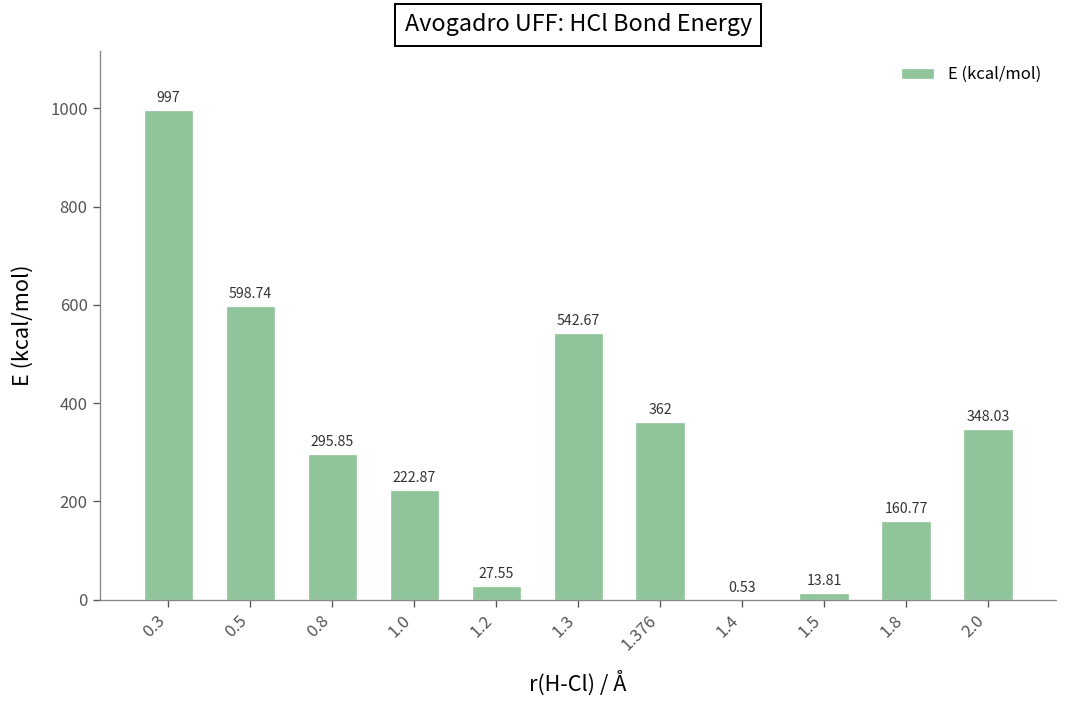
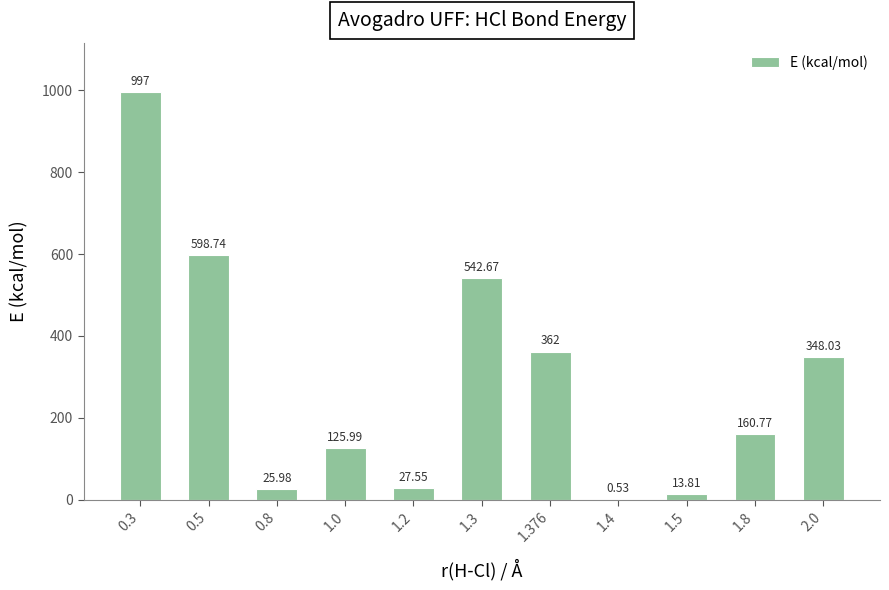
  {
    "0.3": 997,
    "0.5": 598.74,
-   "0.8": 295.85,
-   "1.0": 222.87,
+   "0.8": 25.98,
+   "1.0": 125.99,
    "1.2": 27.55,
    "1.3": 542.67,
    "1.376": 362,
    "1.4": 0.53,
    "1.5": 13.81,
    "1.8": 160.77,
    "2.0": 348.03
  }
